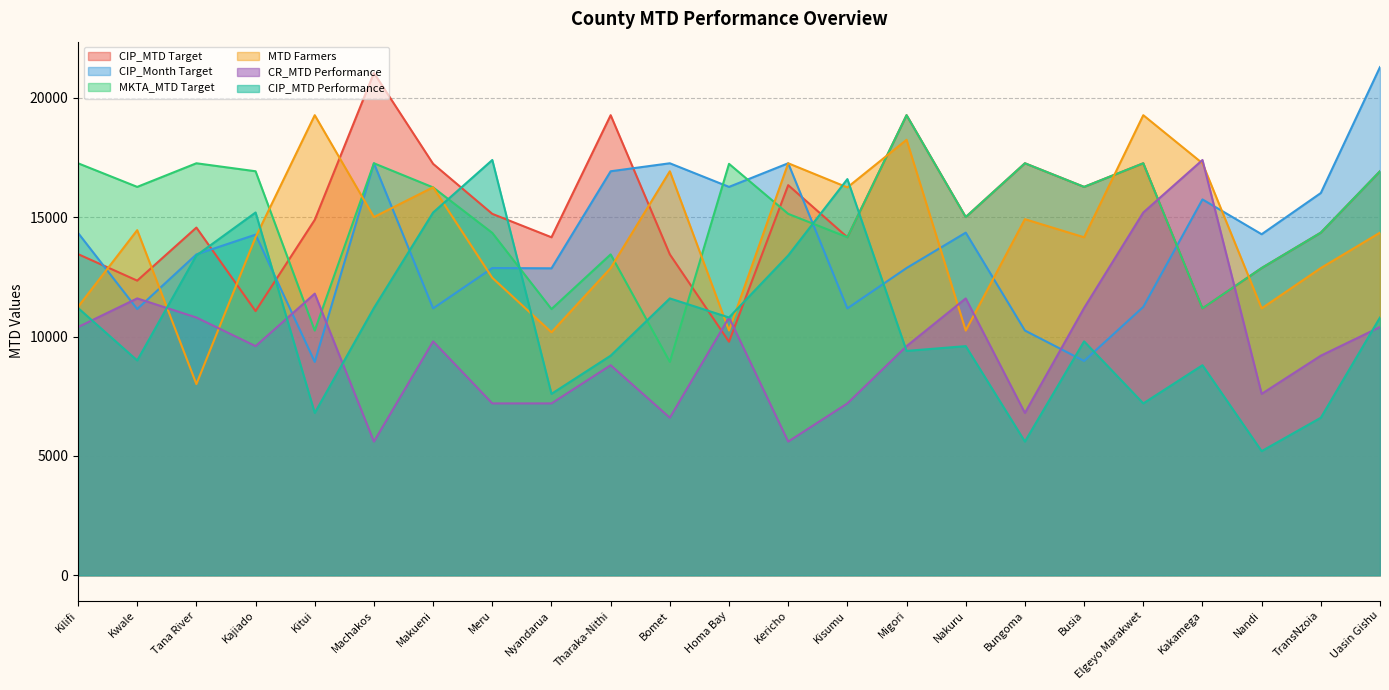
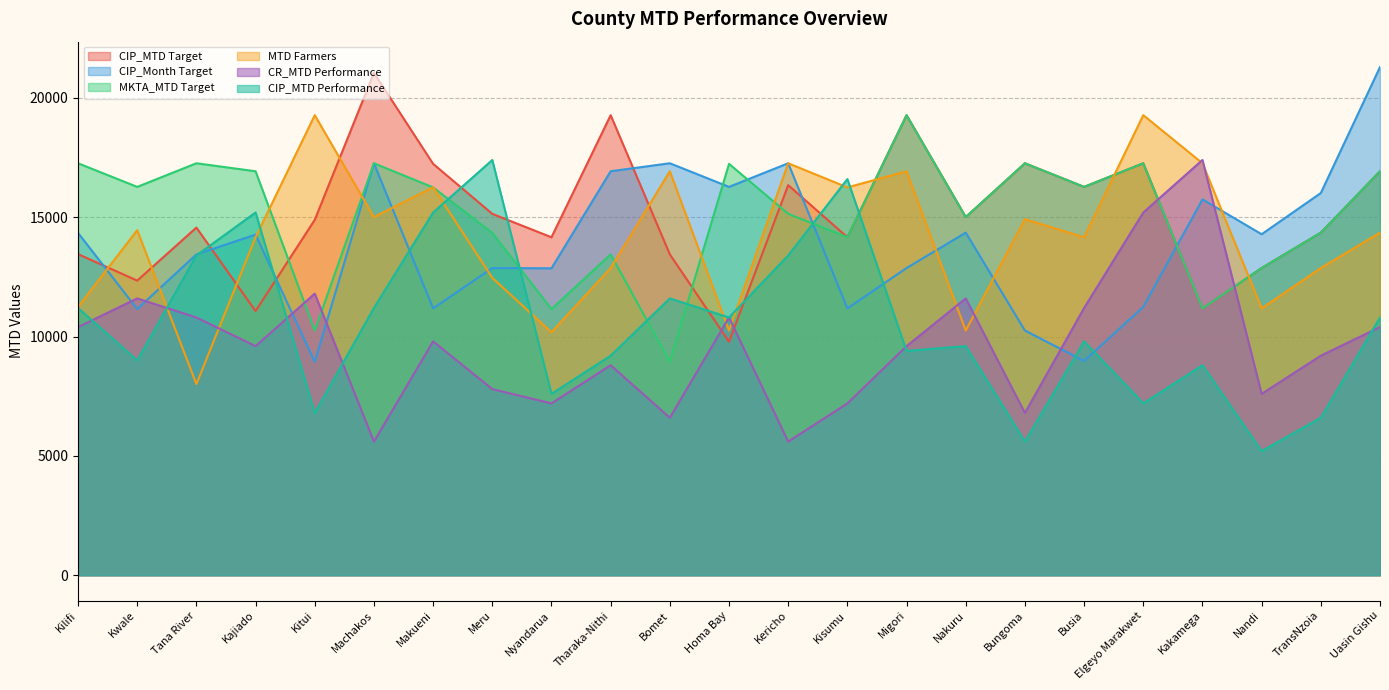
  {
    "CIP_MTD Target": {
      "Kilifi": 13500,
      "Kwale": 12300,
      "Tana River": 14600,
      "Kajiado": 11100,
      "Kitui": 14900,
      "Makueni": 17200,
      "Meru": 15100,
      "Nyandarua": 14200,
      "Tharaka-Nithi": 19300,
      "Bomet": 13400,
      "Homa Bay": 9800,
      "Kericho": 16300
    },
    "CIP_Month Target": {
      "Kilifi": 14300,
      "Kwale": 11200,
      "Kajiado": 14300,
      "Kitui": 8900,
      "Makueni": 11200,
      "Meru": 12900,
      "Nyandarua": 12900,
      "Tharaka-Nithi": 16900,
      "Bomet": 17300,
      "Homa Bay": 16300,
      "Kisumu": 11200,
      "Migori": 12900,
      "Nakuru": 14400,
      "Bungoma": 10300,
      "Busia": 9000,
      "Elgeyo Marakwet": 11200,
      "Kakamega": 15700,
      "Nandi": 14300,
      "TransNzoia": 16000,
      "Uasin Gishu": 21300
    },
    "MTD Farmers": {
      "Kwale": 14500,
      "Tana River": 8000,
      "Kajiado": 14200,
      "Kitui": 19300,
      "Machakos": 15000,
      "Meru": 12500,
      "Nyandarua": 10200,
      "Tharaka-Nithi": 12900,
      "Bomet": 16900,
      "Homa Bay": 10300,
      "Kisumu": 16300,
-     "Migori": 18200,
+     "Migori": 16900,
      "Nakuru": 10300,
      "Bungoma": 14900,
      "Busia": 14200,
      "Elgeyo Marakwet": 19300,
      "Kakamega": 17300,
      "Nandi": 11200,
      "TransNzoia": 12900,
      "Uasin Gishu": 14400
    },
    "CR_MTD Performance": {
      "Kilifi": 10400,
      "Kwale": 11600,
      "Tana River": 10800,
      "Kajiado": 9600,
      "Kitui": 11800,
      "Machakos": 5600,
      "Makueni": 9800,
-     "Meru": 7200,
+     "Meru": 7800,
      "Nyandarua": 7200,
      "Tharaka-Nithi": 8800,
      "Bomet": 6600,
      "Kericho": 5600,
      "Kisumu": 7200,
      "Migori": 9600,
      "Nakuru": 11600,
      "Bungoma": 6800,
      "Busia": 11200,
      "Elgeyo Marakwet": 15200,
      "Kakamega": 17400,
      "Nandi": 7600,
      "TransNzoia": 9200,
      "Uasin Gishu": 10400
    }
  }
